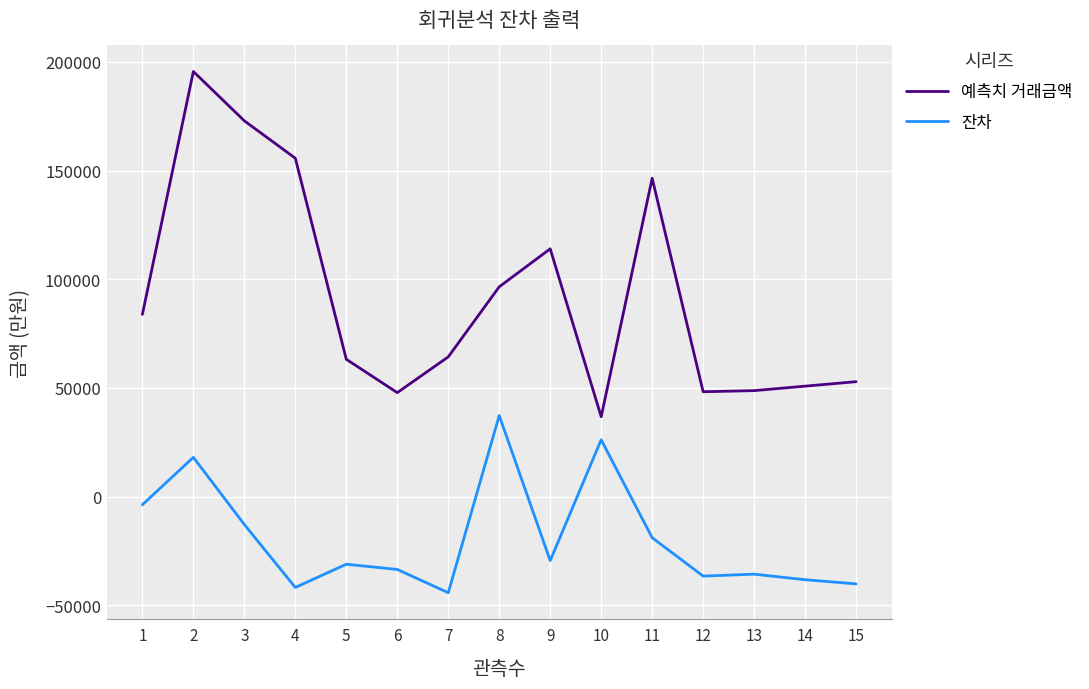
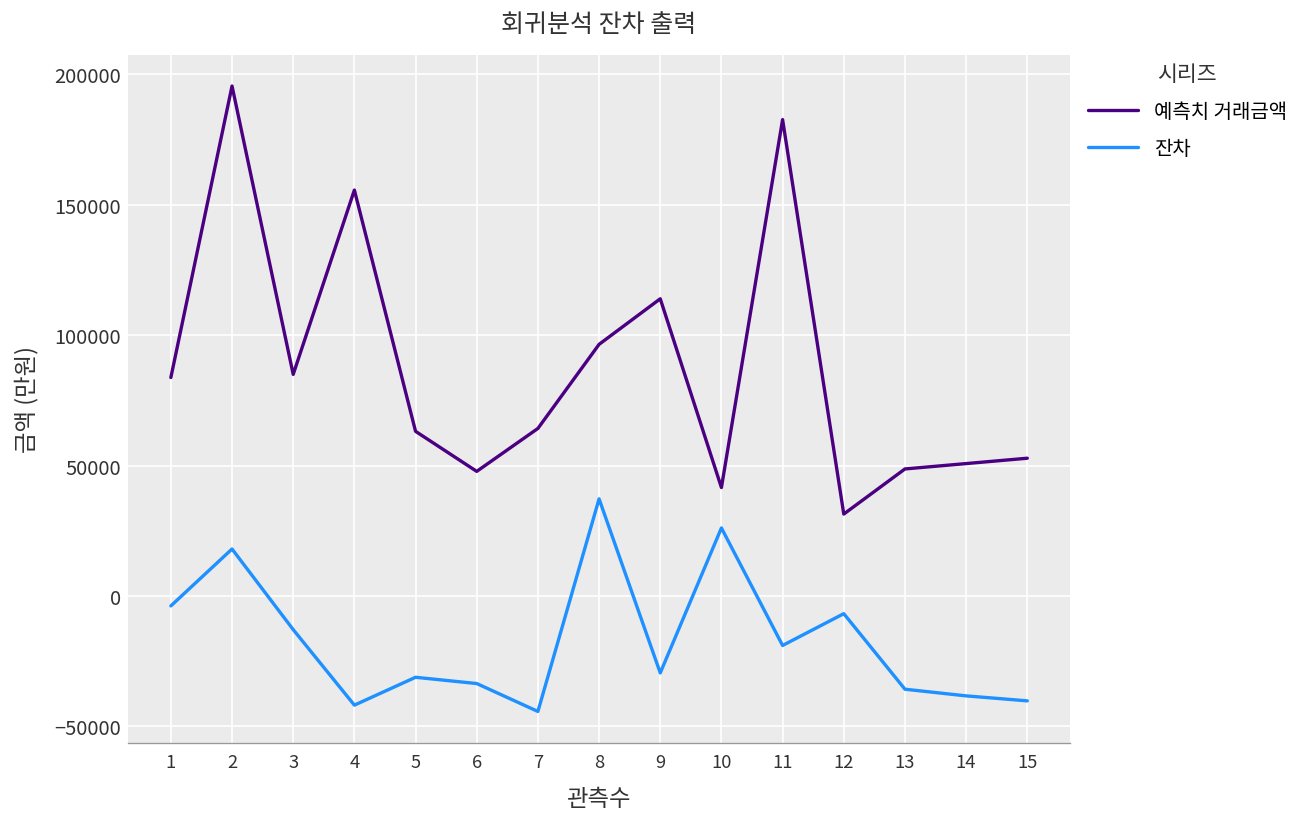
  {
    "예측치 거래금액": {
      "1": 84000,
      "2": 196000,
-     "3": 173000,
+     "3": 85000,
      "4": 156000,
      "5": 63000,
      "6": 48000,
      "7": 64000,
      "8": 97000,
      "9": 114000,
-     "10": 37000,
-     "11": 146000,
-     "12": 48000,
+     "10": 42000,
+     "11": 183000,
+     "12": 31000,
      "13": 49000,
      "14": 51000,
      "15": 53000
    },
    "잔차": {
      "1": -4000,
      "2": 18000,
      "3": -13000,
      "4": -42000,
      "5": -31000,
      "6": -34000,
      "7": -44000,
      "8": 37000,
      "9": -29000,
      "10": 26000,
      "11": -19000,
-     "12": -37000,
+     "12": -7000,
      "13": -36000,
      "14": -38000,
      "15": -40000
    }
  }
